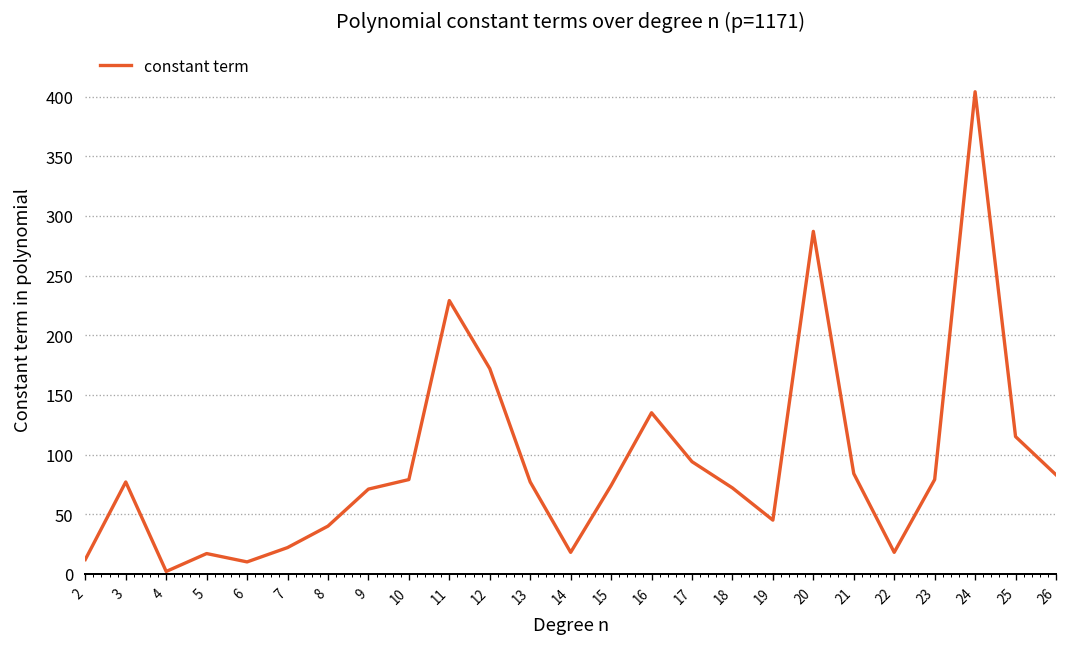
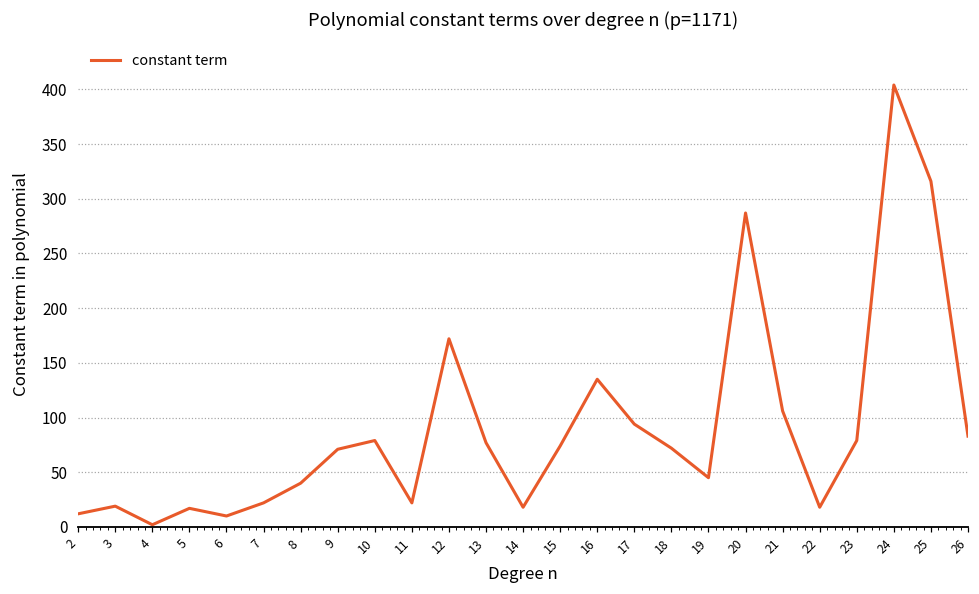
  {
    "2": 10,
-   "3": 80,
+   "3": 20,
    "4": 0,
    "5": 20,
    "6": 10,
    "7": 20,
    "8": 40,
    "9": 70,
    "10": 80,
-   "11": 230,
+   "11": 20,
    "12": 170,
    "13": 80,
    "14": 20,
    "15": 70,
    "16": 140,
    "17": 90,
    "18": 70,
    "19": 50,
    "20": 290,
-   "21": 80,
+   "21": 110,
    "22": 20,
    "23": 80,
    "24": 400,
-   "25": 120,
+   "25": 320,
    "26": 80
  }
